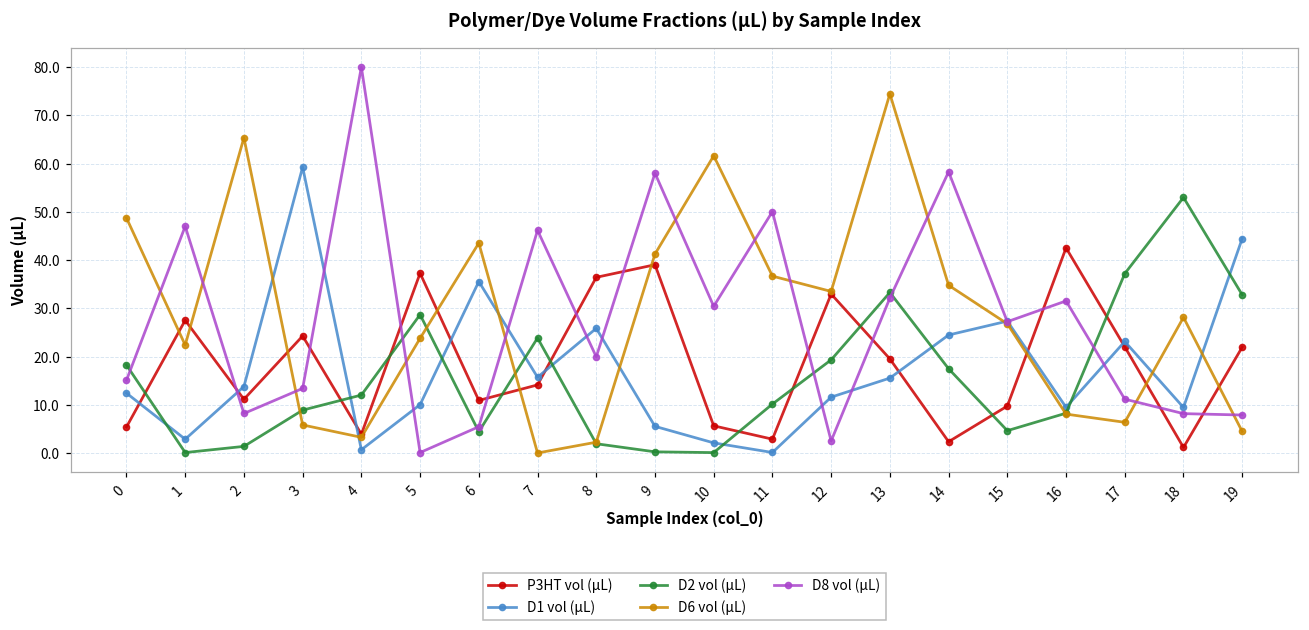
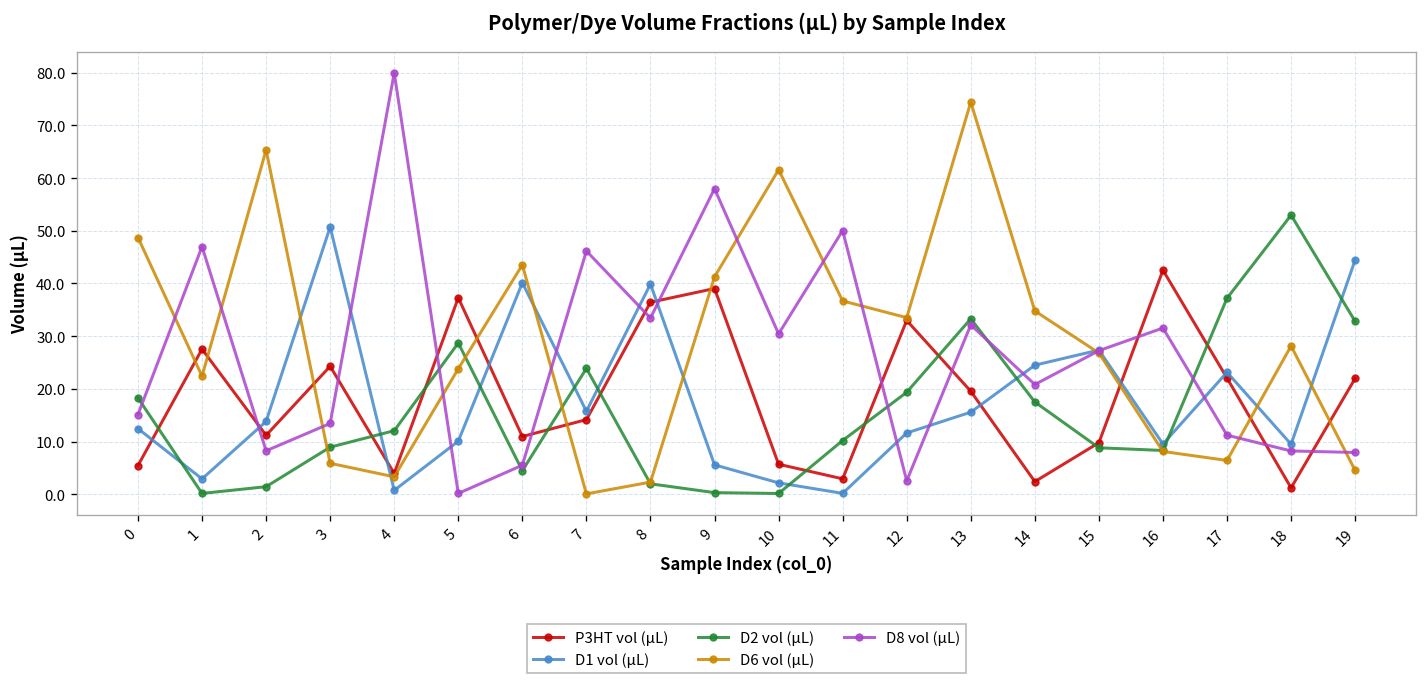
  {
    "P3HT vol (µL)": {
      "0": 5,
      "1": 28,
      "2": 11,
      "3": 24,
      "4": 4,
      "5": 37,
      "6": 11,
      "7": 14,
      "8": 36,
      "9": 39,
      "10": 6,
      "11": 3,
      "13": 20,
      "14": 2,
      "15": 10,
      "16": 43,
      "17": 22,
      "18": 1,
      "19": 22
    },
    "D1 vol (µL)": {
      "0": 12,
      "1": 3,
      "2": 14,
-     "3": 59,
+     "3": 51,
      "4": 1,
      "5": 10,
-     "6": 36,
+     "6": 40,
      "7": 16,
-     "8": 26,
+     "8": 40,
      "9": 6,
      "10": 2,
      "11": 0,
      "12": 12,
      "13": 16,
      "14": 24,
      "16": 10,
      "17": 23,
      "18": 9,
      "19": 44
    },
    "D2 vol (µL)": {
      "0": 18,
      "1": 0,
      "2": 1,
      "3": 9,
      "4": 12,
      "5": 29,
      "6": 4,
      "7": 24,
      "9": 0,
      "10": 0,
      "11": 10,
      "12": 19,
      "13": 33,
      "14": 18,
-     "15": 5,
+     "15": 9,
      "17": 37,
      "18": 53,
      "19": 33
    },
    "D6 vol (µL)": {
      "0": 49,
      "1": 22,
      "2": 65,
      "3": 6,
      "4": 3,
      "5": 24,
      "6": 44,
      "7": 0,
      "9": 41,
      "10": 62,
      "11": 37,
      "13": 74,
      "14": 35,
      "17": 6,
      "18": 28,
      "19": 5
    },
    "D8 vol (µL)": {
      "0": 15,
      "1": 47,
      "2": 8,
      "3": 13,
      "4": 80,
      "5": 0,
      "6": 5,
      "7": 46,
-     "8": 20,
+     "8": 33,
      "9": 58,
      "10": 30,
      "11": 50,
      "12": 3,
      "13": 32,
-     "14": 58,
+     "14": 21,
      "16": 32,
      "17": 11,
      "18": 8,
      "19": 8
    }
  }
